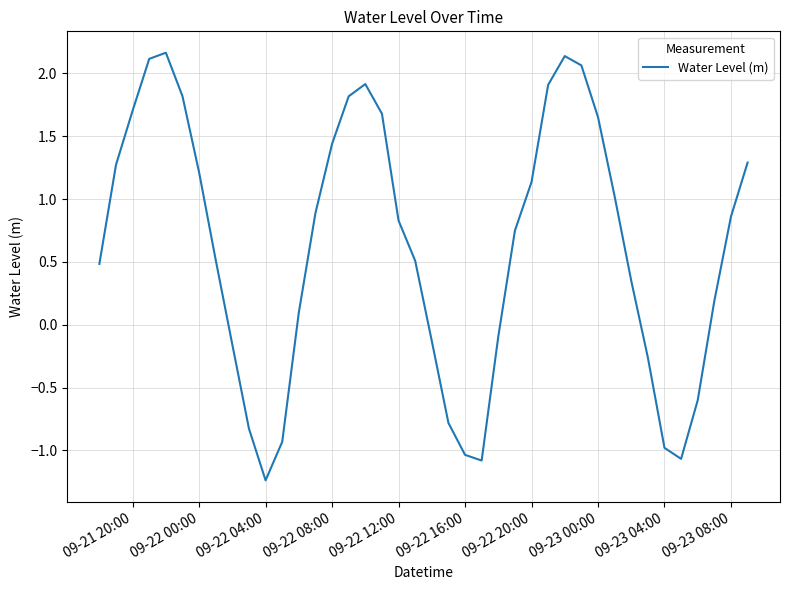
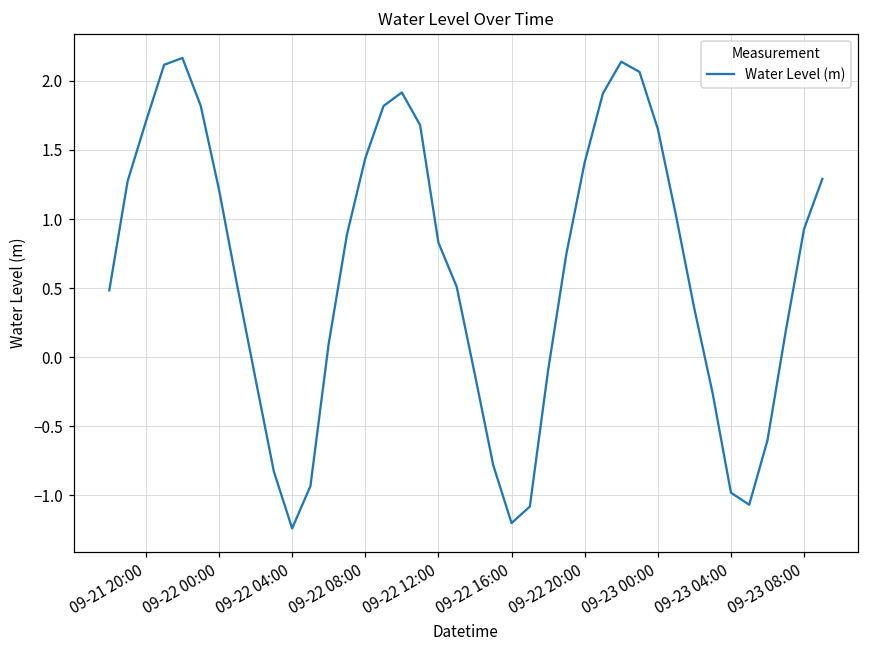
  {
    "09-21 20:00": 1.70,
    "09-22 00:00": 1.21,
    "09-22 04:00": -1.24,
    "09-22 08:00": 1.44,
    "09-22 12:00": 0.83,
-   "09-22 16:00": -1.04,
-   "09-22 20:00": 1.14,
+   "09-22 16:00": -1.20,
+   "09-22 20:00": 1.41,
    "09-23 00:00": 1.65,
    "09-23 04:00": -0.98,
-   "09-23 08:00": 0.86
+   "09-23 08:00": 0.93
  }
